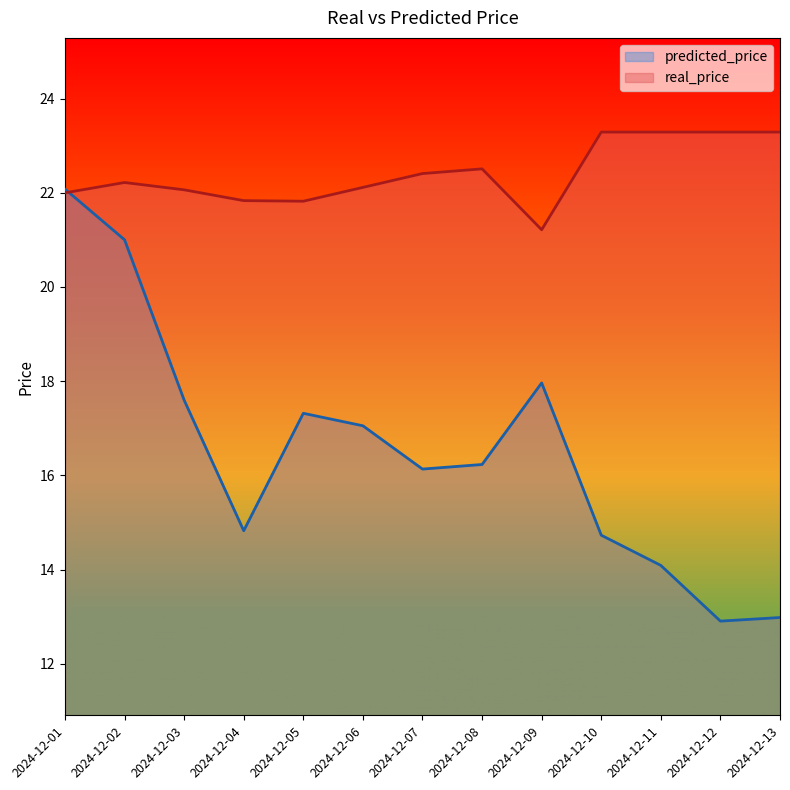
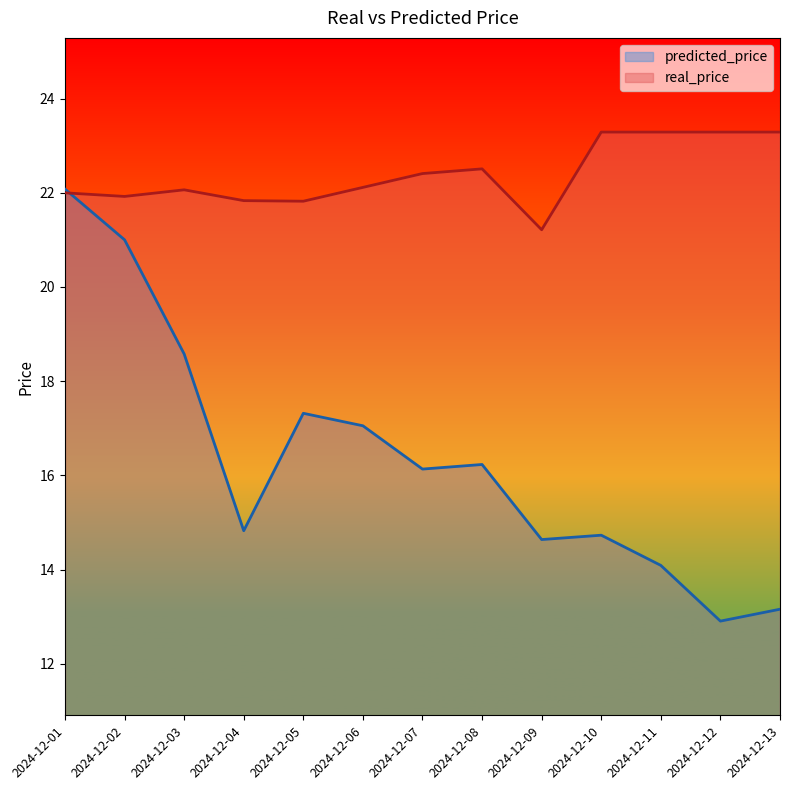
  {
    "predicted_price": {
      "2024-12-01": 22.1,
      "2024-12-02": 21.0,
-     "2024-12-03": 17.6,
+     "2024-12-03": 18.6,
      "2024-12-04": 14.8,
      "2024-12-05": 17.3,
      "2024-12-06": 17.1,
      "2024-12-07": 16.1,
      "2024-12-08": 16.2,
-     "2024-12-09": 18.0,
+     "2024-12-09": 14.6,
      "2024-12-10": 14.7,
      "2024-12-11": 14.1,
      "2024-12-12": 12.9,
-     "2024-12-13": 13.0
+     "2024-12-13": 13.2
    },
    "real_price": {
      "2024-12-01": 22.0,
-     "2024-12-02": 22.2,
+     "2024-12-02": 21.9,
      "2024-12-03": 22.1,
      "2024-12-04": 21.8,
      "2024-12-05": 21.8,
      "2024-12-06": 22.1,
      "2024-12-07": 22.4,
      "2024-12-08": 22.5,
      "2024-12-09": 21.2,
      "2024-12-10": 23.3,
      "2024-12-11": 23.3,
      "2024-12-12": 23.3,
      "2024-12-13": 23.3
    }
  }
